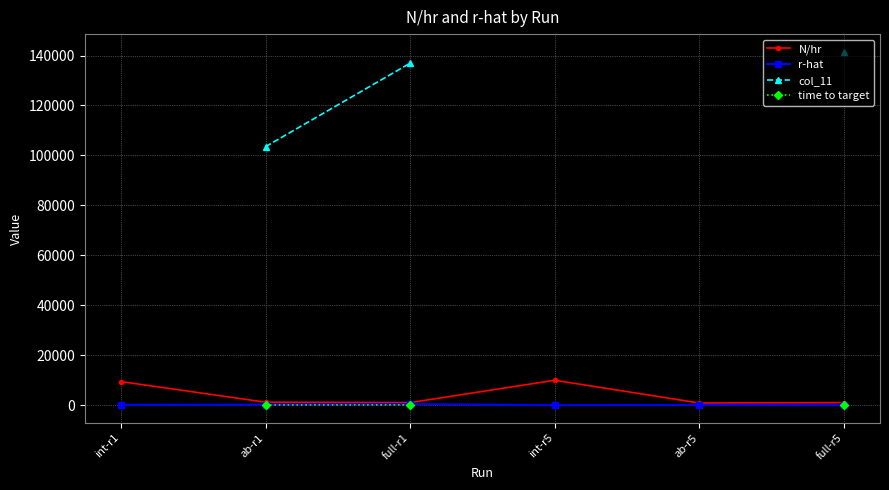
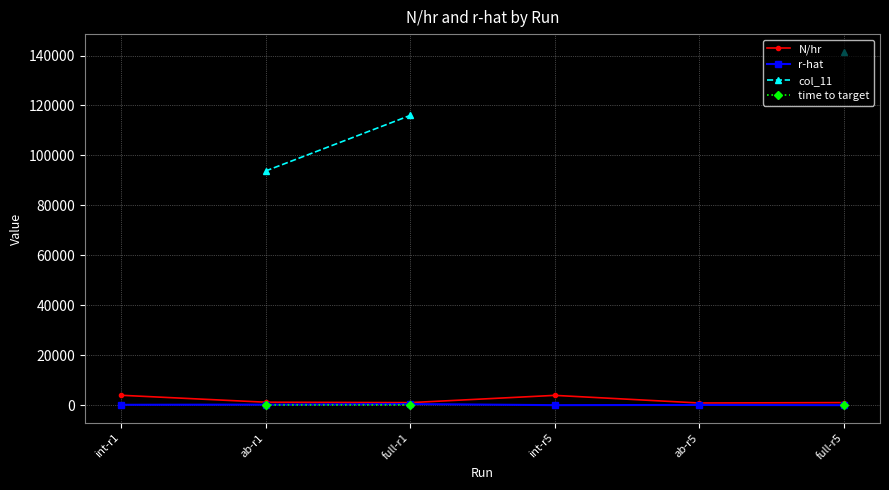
  {
    "N/hr": {
-     "int-r1": 9000,
-     "int-r5": 10000
+     "int-r1": 4000,
+     "int-r5": 4000
    },
    "r-hat": {
      "int-r1": 0,
      "int-r5": 0
    },
    "col_11": {
-     "ab-r1": 104000,
-     "full-r1": 137000
+     "ab-r1": 94000,
+     "full-r1": 116000
    }
  }
